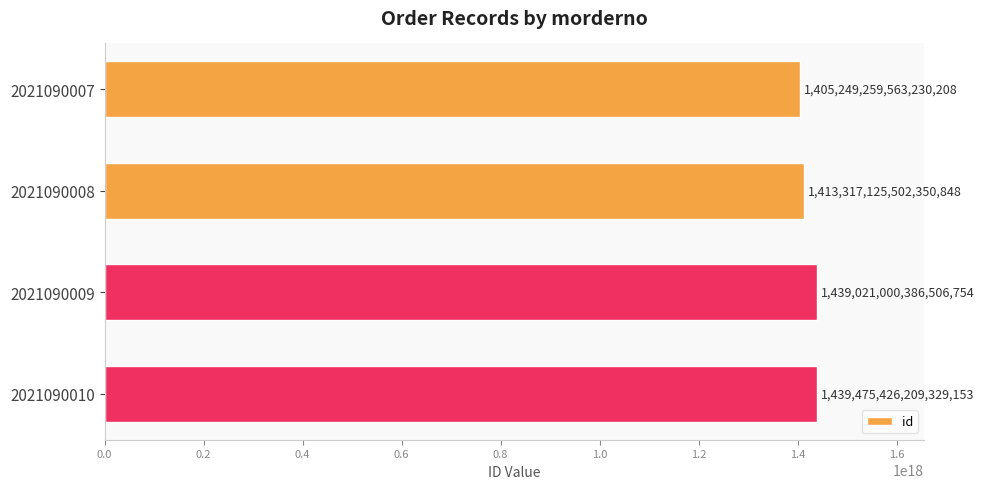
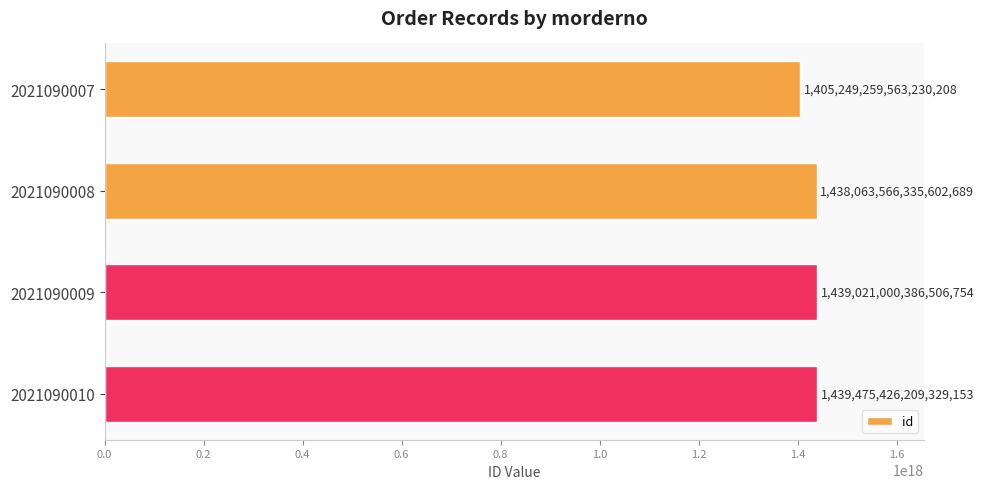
  {
    "2021090007": "1,405,249,259,563,230,208",
-   "2021090008": "1,413,317,125,502,350,848",
+   "2021090008": "1,438,063,566,335,602,689",
    "2021090009": "1,439,021,000,386,506,754",
    "2021090010": "1,439,475,426,209,329,153"
  }
